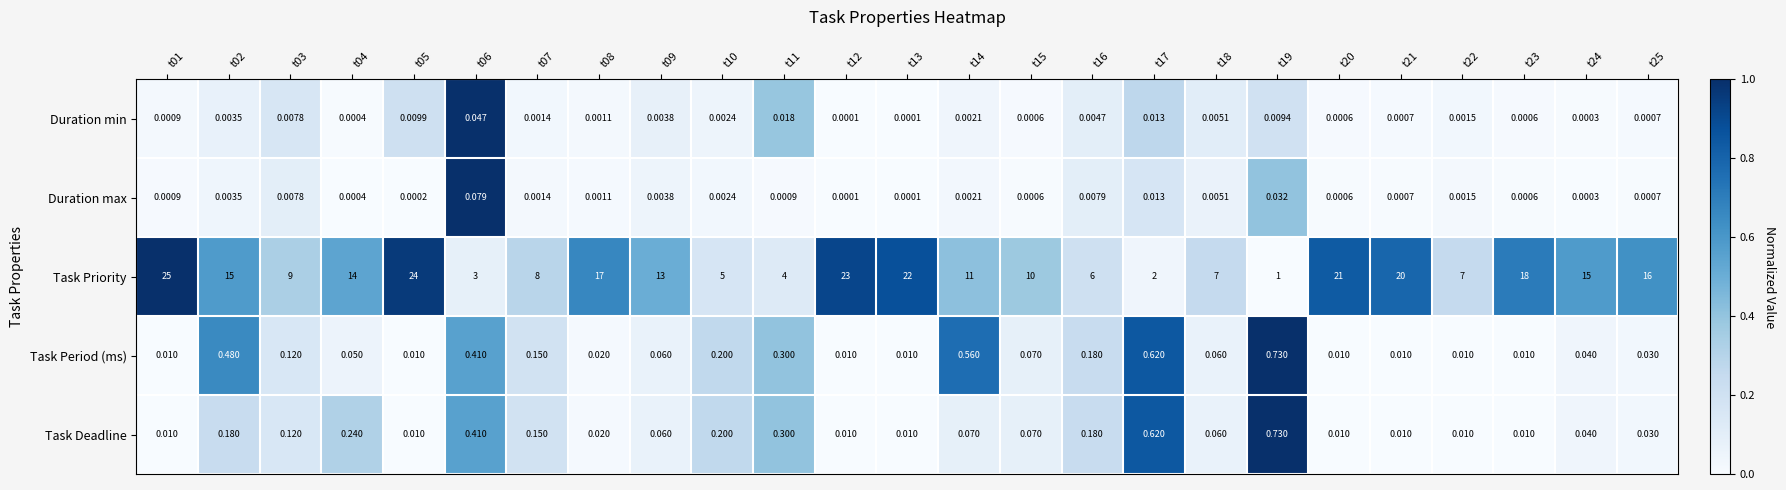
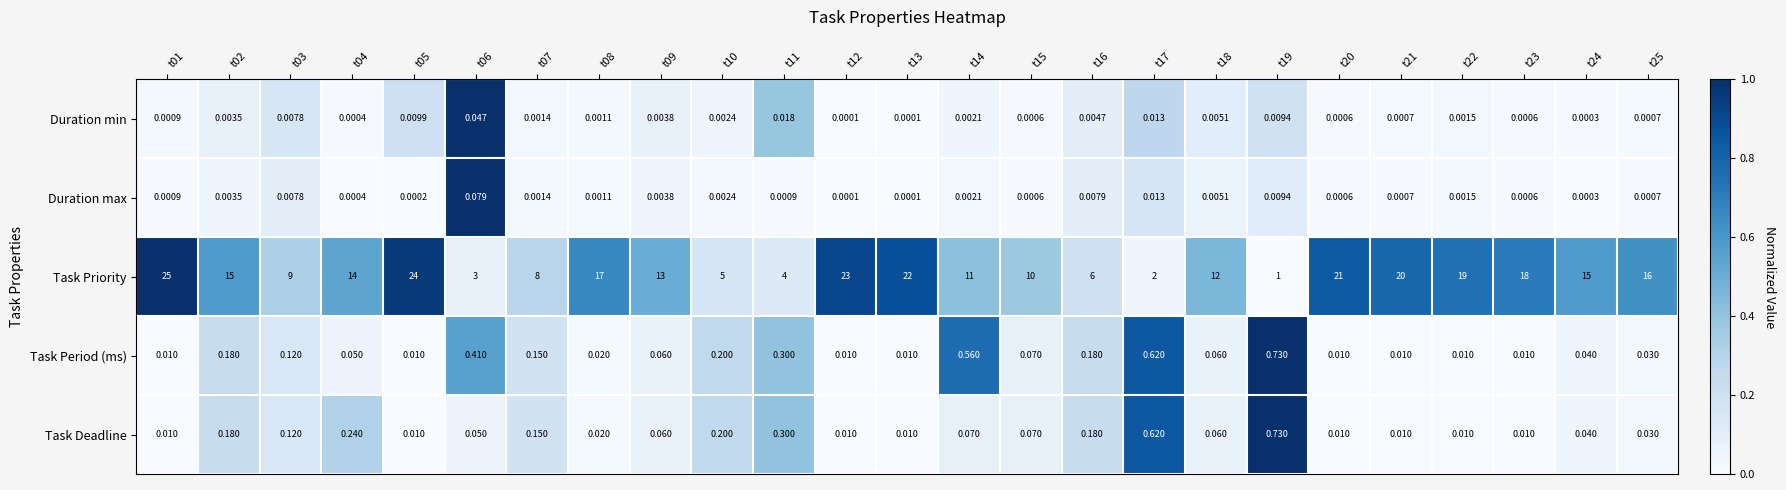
  {
    "Duration min": {
      "t01": 0.0009,
      "t02": 0.0035,
      "t03": 0.0078,
      "t04": 0.0004,
      "t05": 0.0099,
      "t06": 0.047,
      "t07": 0.0014,
      "t08": 0.0011,
      "t09": 0.0038,
      "t10": 0.0024,
      "t11": 0.018,
      "t12": 0.0001,
      "t13": 0.0001,
      "t14": 0.0021,
      "t15": 0.0006,
      "t16": 0.0047,
      "t17": 0.013,
      "t18": 0.0051,
      "t19": 0.0094,
      "t20": 0.0006,
      "t21": 0.0007,
      "t22": 0.0015,
      "t23": 0.0006,
      "t24": 0.0003,
      "t25": 0.0007
    },
    "Duration max": {
      "t01": 0.0009,
      "t02": 0.0035,
      "t03": 0.0078,
      "t04": 0.0004,
      "t05": 0.0002,
      "t06": 0.079,
      "t07": 0.0014,
      "t08": 0.0011,
      "t09": 0.0038,
      "t10": 0.0024,
      "t11": 0.0009,
      "t12": 0.0001,
      "t13": 0.0001,
      "t14": 0.0021,
      "t15": 0.0006,
      "t16": 0.0079,
      "t17": 0.013,
      "t18": 0.0051,
-     "t19": 0.032,
+     "t19": 0.0094,
      "t20": 0.0006,
      "t21": 0.0007,
      "t22": 0.0015,
      "t23": 0.0006,
      "t24": 0.0003,
      "t25": 0.0007
    },
    "Task Priority": {
      "t01": 25,
      "t02": 15,
      "t03": 9,
      "t04": 14,
      "t05": 24,
      "t06": 3,
      "t07": 8,
      "t08": 17,
      "t09": 13,
      "t10": 5,
      "t11": 4,
      "t12": 23,
      "t13": 22,
      "t14": 11,
      "t15": 10,
      "t16": 6,
      "t17": 2,
-     "t18": 7,
+     "t18": 12,
      "t19": 1,
      "t20": 21,
      "t21": 20,
-     "t22": 7,
+     "t22": 19,
      "t23": 18,
      "t24": 15,
      "t25": 16
    },
    "Task Period (ms)": {
      "t01": 0.010,
-     "t02": 0.480,
+     "t02": 0.180,
      "t03": 0.120,
      "t04": 0.050,
      "t05": 0.010,
      "t06": 0.410,
      "t07": 0.150,
      "t08": 0.020,
      "t09": 0.060,
      "t10": 0.200,
      "t11": 0.300,
      "t12": 0.010,
      "t13": 0.010,
      "t14": 0.560,
      "t15": 0.070,
      "t16": 0.180,
      "t17": 0.620,
      "t18": 0.060,
      "t19": 0.730,
      "t20": 0.010,
      "t21": 0.010,
      "t22": 0.010,
      "t23": 0.010,
      "t24": 0.040,
      "t25": 0.030
    },
    "Task Deadline": {
      "t01": 0.010,
      "t02": 0.180,
      "t03": 0.120,
      "t04": 0.240,
      "t05": 0.010,
-     "t06": 0.410,
+     "t06": 0.050,
      "t07": 0.150,
      "t08": 0.020,
      "t09": 0.060,
      "t10": 0.200,
      "t11": 0.300,
      "t12": 0.010,
      "t13": 0.010,
      "t14": 0.070,
      "t15": 0.070,
      "t16": 0.180,
      "t17": 0.620,
      "t18": 0.060,
      "t19": 0.730,
      "t20": 0.010,
      "t21": 0.010,
      "t22": 0.010,
      "t23": 0.010,
      "t24": 0.040,
      "t25": 0.030
    }
  }
